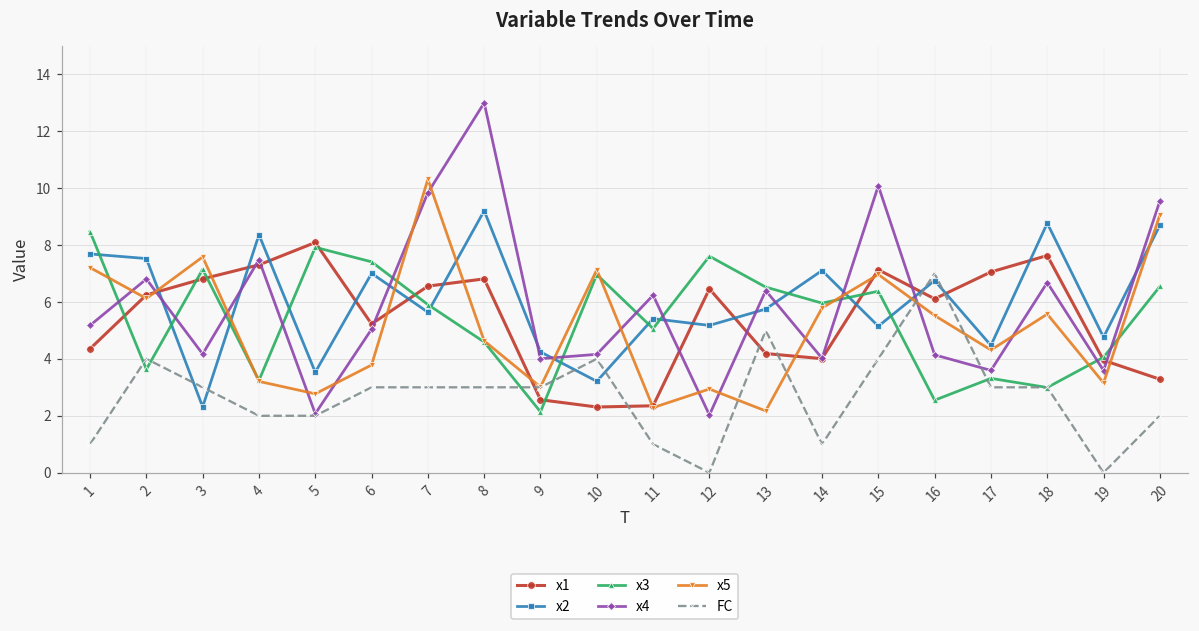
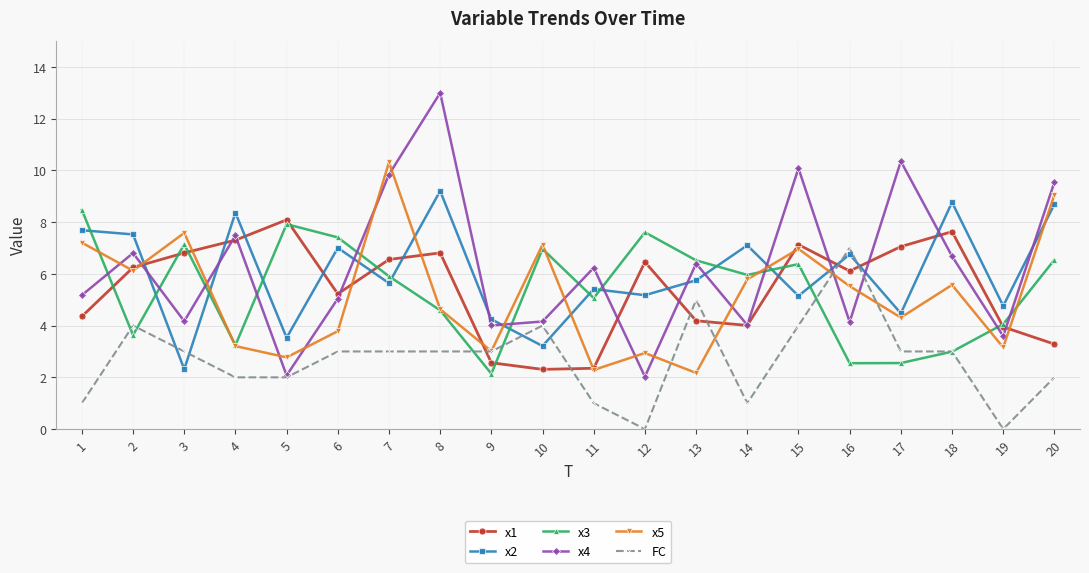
  {
    "x1": {
      "1": 4.4,
      "2": 6.2,
      "3": 6.8,
      "4": 7.3,
      "5": 8.1,
      "6": 5.2,
      "7": 6.6,
      "8": 6.8,
      "9": 2.6,
      "10": 2.3,
      "12": 6.5,
      "13": 4.2,
      "15": 7.1,
      "16": 6.1,
      "17": 7.1,
      "18": 7.6,
      "19": 3.9,
      "20": 3.3
    },
    "x2": {
      "1": 7.7,
      "2": 7.5,
      "3": 2.3,
      "4": 8.4,
      "5": 3.5,
      "6": 7.0,
      "7": 5.6,
      "8": 9.2,
      "9": 4.2,
      "10": 3.2,
      "11": 5.4,
      "12": 5.2,
      "13": 5.7,
      "14": 7.1,
      "15": 5.1,
      "16": 6.8,
      "17": 4.5,
      "18": 8.8,
      "19": 4.8,
      "20": 8.7
    },
    "x3": {
      "1": 8.5,
      "2": 3.6,
      "3": 7.1,
      "5": 7.9,
      "6": 7.4,
      "7": 5.9,
      "9": 2.1,
      "10": 7.0,
      "11": 5.1,
      "12": 7.6,
      "13": 6.5,
      "14": 6.0,
      "15": 6.4,
      "16": 2.5,
-     "17": 3.3,
+     "17": 2.6,
      "19": 4.1,
      "20": 6.5
    },
    "x4": {
      "1": 5.2,
      "2": 6.8,
      "3": 4.2,
      "4": 7.5,
      "6": 5.0,
      "7": 9.8,
      "8": 13.0,
      "9": 4.0,
      "10": 4.2,
      "11": 6.2,
      "12": 2.0,
      "13": 6.4,
      "15": 10.1,
      "16": 4.1,
-     "17": 3.6,
+     "17": 10.3,
      "18": 6.7,
      "19": 3.6,
      "20": 9.5
    },
    "x5": {
      "1": 7.2,
      "2": 6.1,
      "3": 7.6,
      "5": 2.8,
      "6": 3.8,
      "7": 10.3,
      "10": 7.1,
      "12": 2.9,
      "13": 2.2,
      "14": 5.8,
      "15": 7.0,
      "16": 5.5,
      "17": 4.3,
      "18": 5.6,
      "19": 3.2,
      "20": 9.1
    },
    "FC": {
      "1": 1.0,
      "2": 4.0,
      "3": 3.0,
      "4": 2.0,
      "6": 3.0,
      "7": 3.0,
      "8": 3.0,
      "10": 4.0,
      "11": 1.0,
      "12": 0.0,
      "13": 5.0,
      "14": 1.0,
      "15": 4.0,
      "16": 7.0,
      "17": 3.0,
      "19": 0.0,
      "20": 2.0
    }
  }
